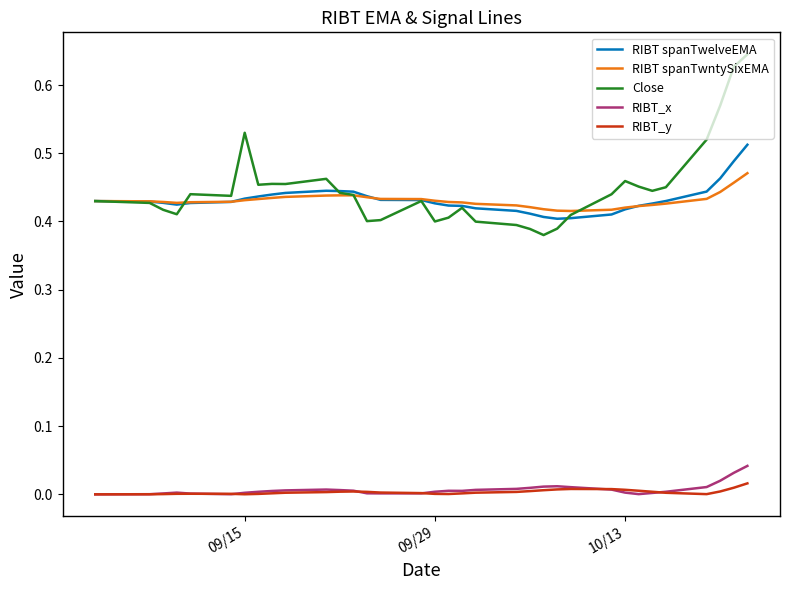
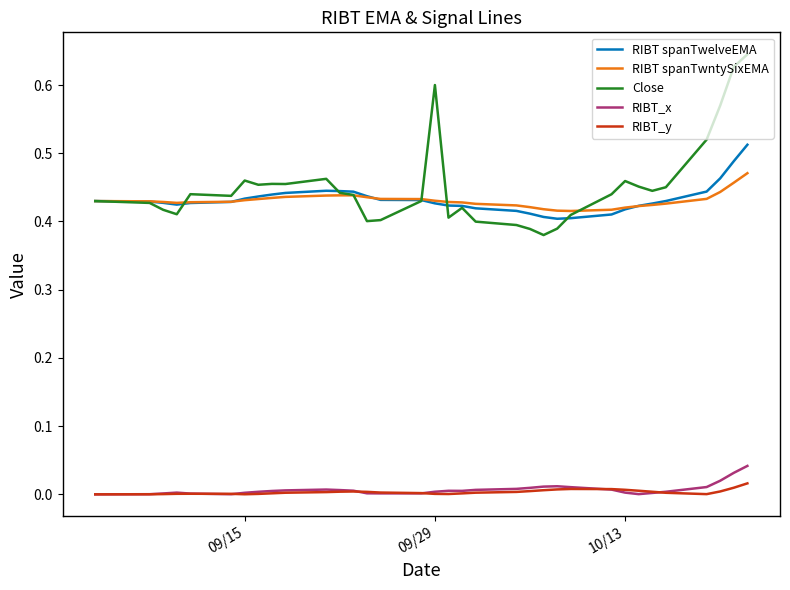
  {
    "RIBT spanTwelveEMA": {
      "09/29": 0.43
    },
    "RIBT spanTwntySixEMA": {
      "09/29": 0.43
    },
    "Close": {
-     "09/15": 0.53,
-     "09/29": 0.4,
+     "09/15": 0.46,
+     "09/29": 0.6,
      "10/13": 0.46
    },
    "RIBT_x": {
      "10/13": 0.00
    },
    "RIBT_y": {
      "10/13": 0.01
    }
  }
